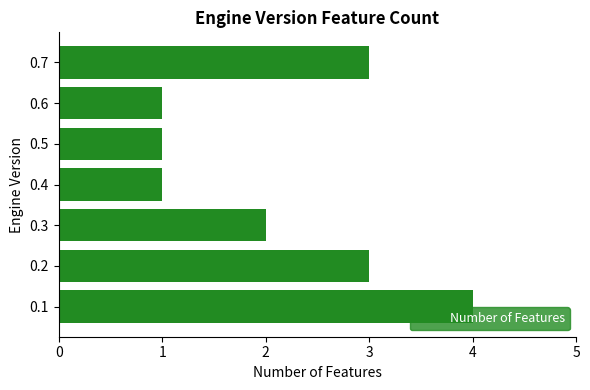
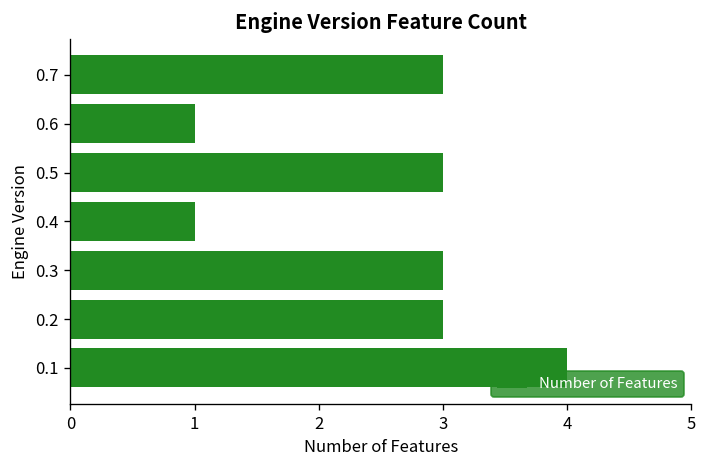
  {
    "0.7": 3,
    "0.6": 1,
-   "0.5": 1,
+   "0.5": 3,
    "0.4": 1,
-   "0.3": 2,
+   "0.3": 3,
    "0.2": 3,
    "0.1": 4
  }
